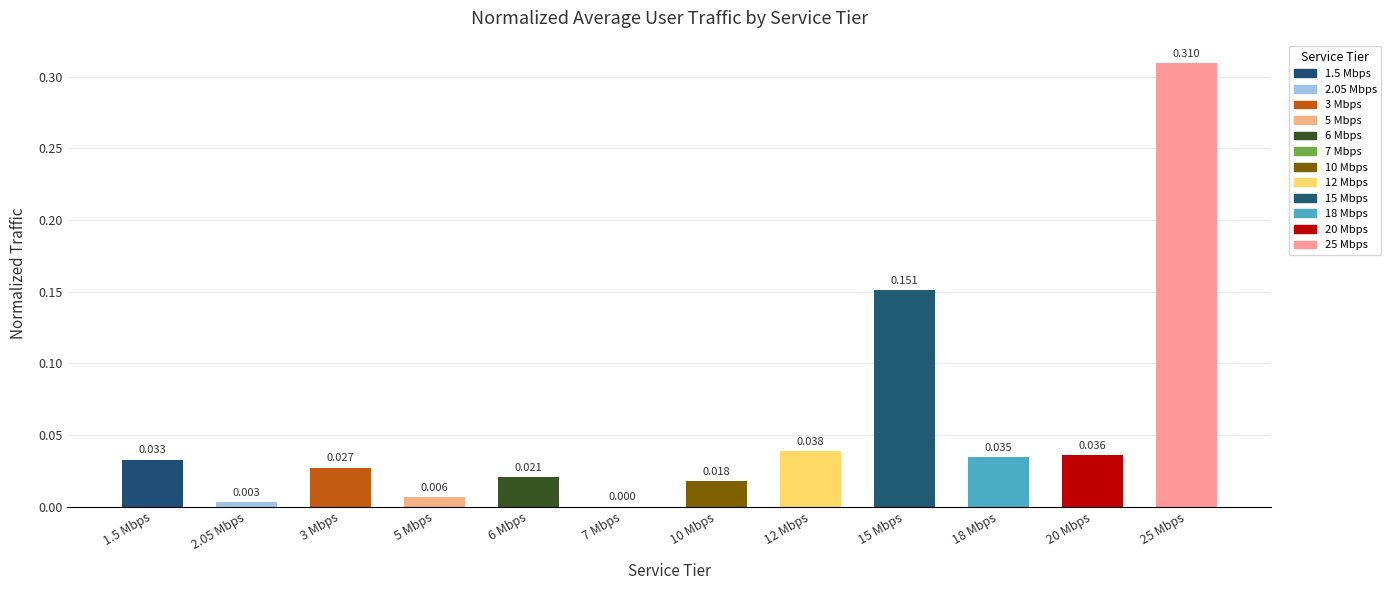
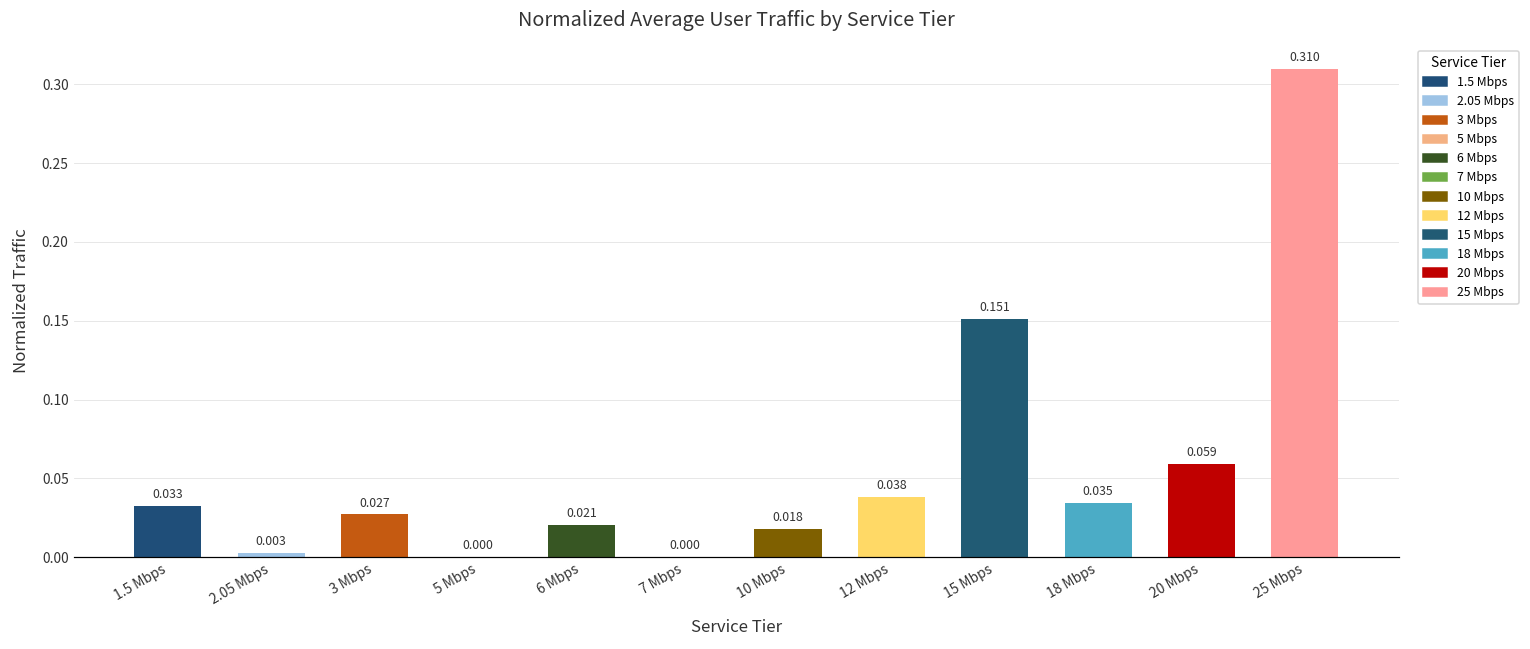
  {
    "1.5 Mbps": 0.033,
    "2.05 Mbps": 0.003,
    "3 Mbps": 0.027,
-   "5 Mbps": 0.006,
+   "5 Mbps": 0.000,
    "6 Mbps": 0.021,
    "7 Mbps": 0.000,
    "10 Mbps": 0.018,
    "12 Mbps": 0.038,
    "15 Mbps": 0.151,
    "18 Mbps": 0.035,
-   "20 Mbps": 0.036,
+   "20 Mbps": 0.059,
    "25 Mbps": 0.310
  }
